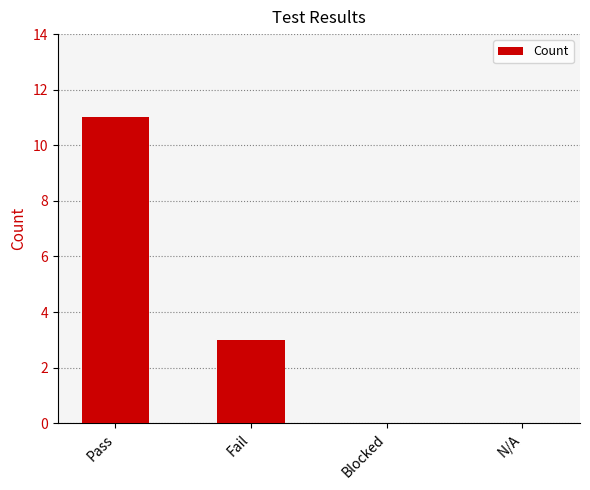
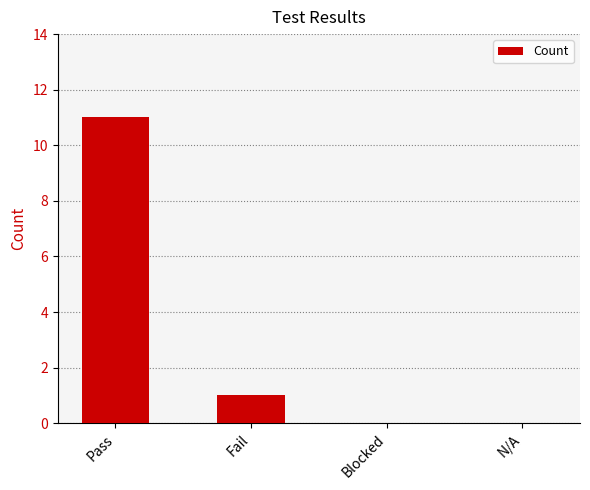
  {
    "Pass": 11,
-   "Fail": 3,
+   "Fail": 1,
    "Blocked": 0,
    "N/A": 0
  }
